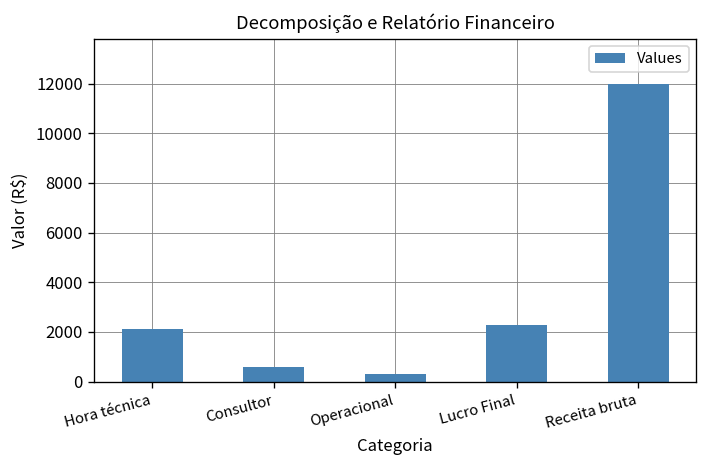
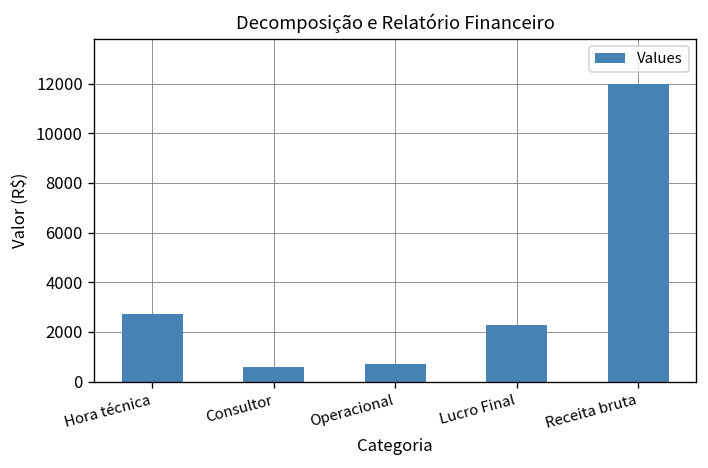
  {
-   "Hora técnica": 2100,
+   "Hora técnica": 2700,
    "Consultor": 600,
-   "Operacional": 300,
+   "Operacional": 700,
    "Lucro Final": 2300,
    "Receita bruta": 12000
  }
